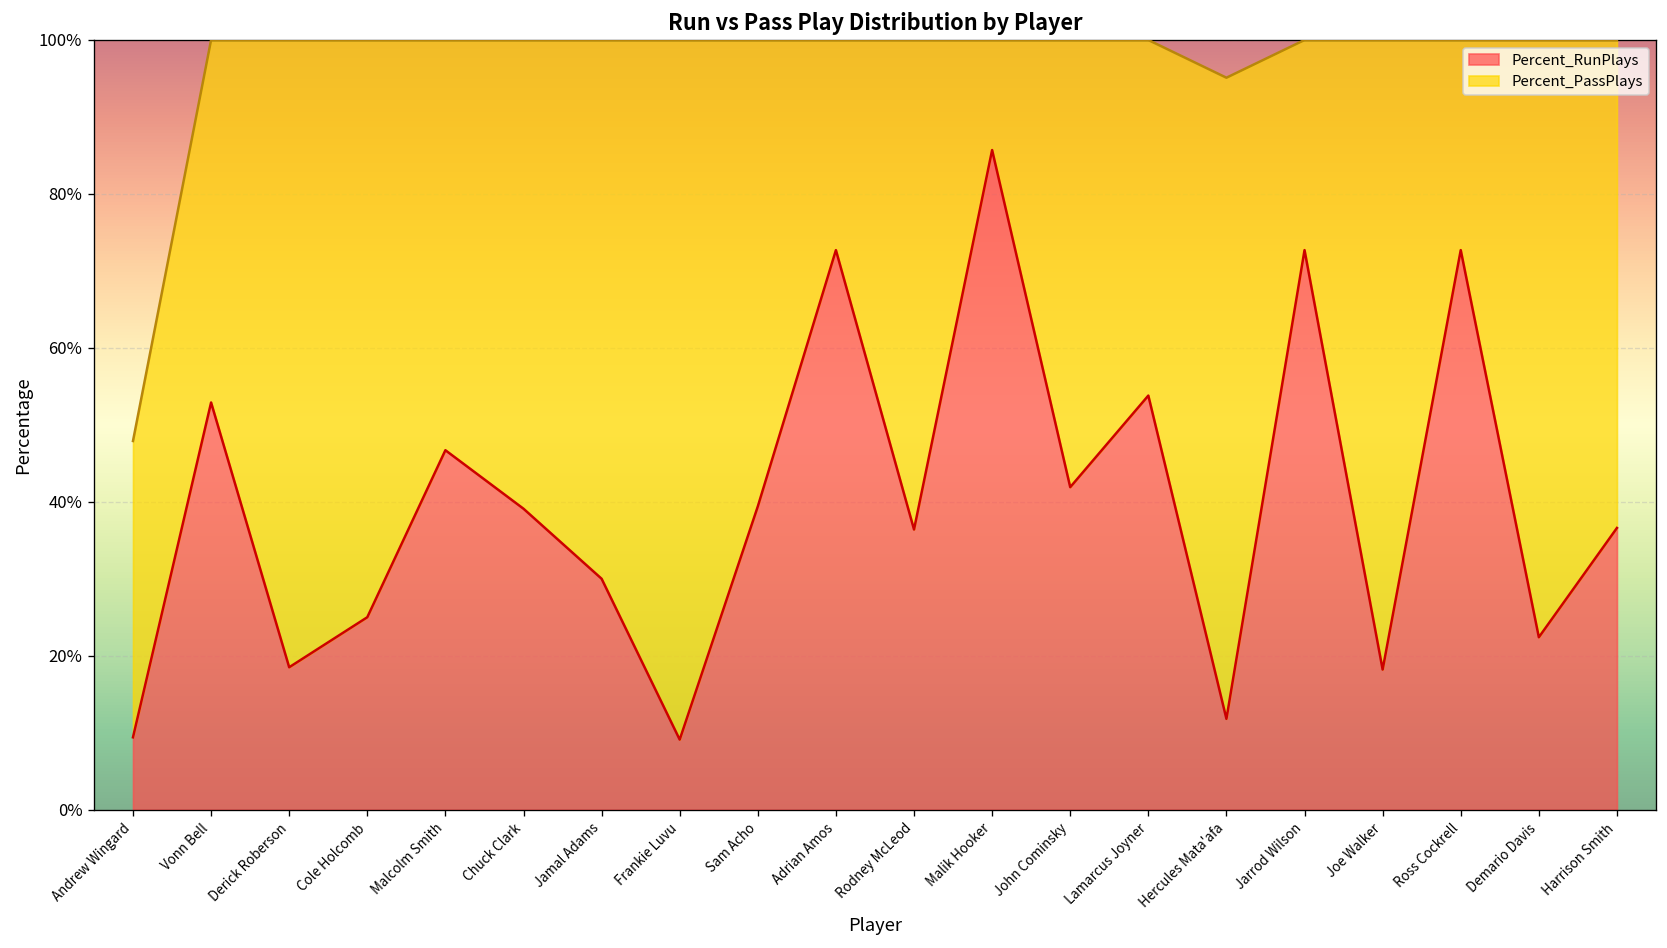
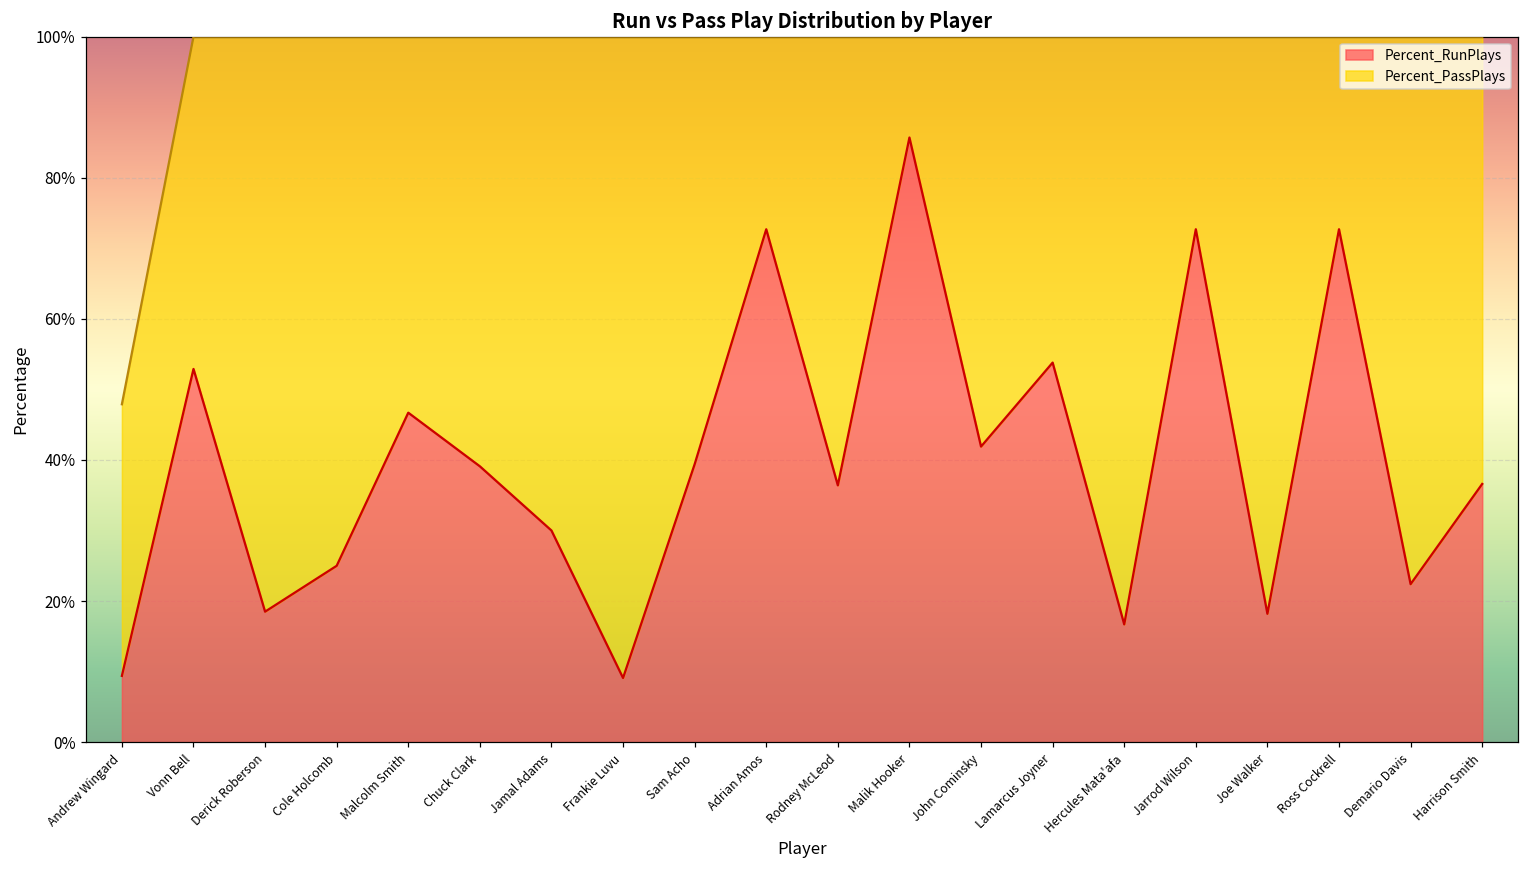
  {
    "Percent_RunPlays": {
      "Andrew Wingard": "9%",
      "Vonn Bell": "53%",
      "Derick Roberson": "19%",
      "Cole Holcomb": "25%",
      "Malcolm Smith": "47%",
      "Chuck Clark": "39%",
      "Jamal Adams": "30%",
      "Frankie Luvu": "9%",
      "Sam Acho": "39%",
      "Adrian Amos": "73%",
      "Rodney McLeod": "36%",
      "Malik Hooker": "86%",
      "John Cominsky": "42%",
      "Lamarcus Joyner": "54%",
-     "Hercules Mata'afa": "12%",
+     "Hercules Mata'afa": "17%",
      "Jarrod Wilson": "73%",
      "Joe Walker": "18%",
      "Ross Cockrell": "73%",
      "Demario Davis": "22%",
      "Harrison Smith": "37%"
    },
    "Percent_PassPlays": {
      "Andrew Wingard": "39%",
      "Vonn Bell": "47%",
      "Derick Roberson": "82%",
      "Cole Holcomb": "75%",
      "Malcolm Smith": "53%",
      "Chuck Clark": "61%",
      "Jamal Adams": "70%",
      "Frankie Luvu": "91%",
      "Sam Acho": "61%",
      "Adrian Amos": "27%",
      "Rodney McLeod": "64%",
      "Malik Hooker": "14%",
      "John Cominsky": "58%",
      "Lamarcus Joyner": "46%",
      "Hercules Mata'afa": "83%",
      "Jarrod Wilson": "27%",
      "Joe Walker": "82%",
      "Ross Cockrell": "27%",
      "Demario Davis": "78%",
      "Harrison Smith": "63%"
    }
  }
